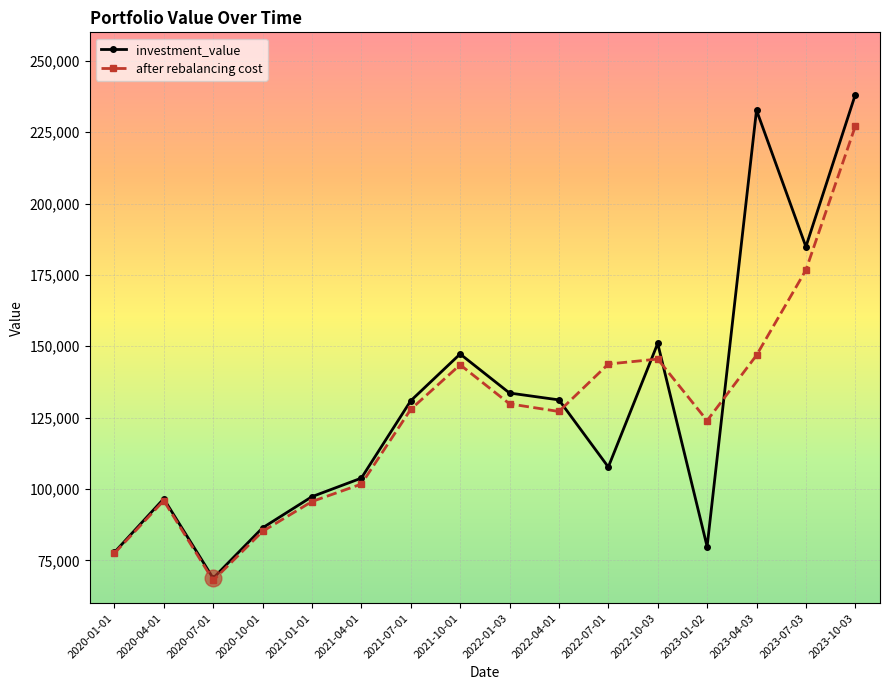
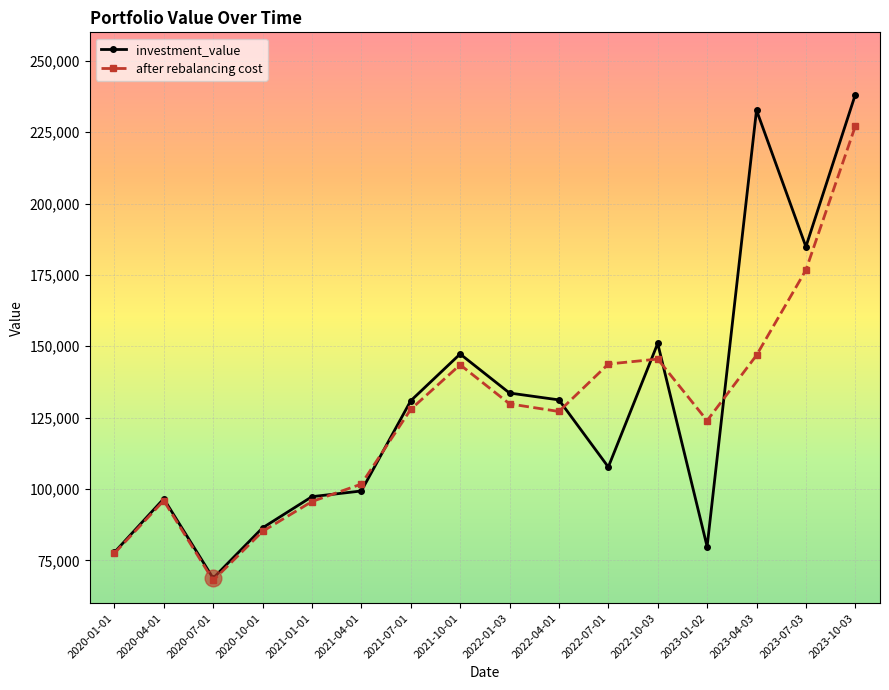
  {
    "investment_value": {
      "2020-10-01": "86,000",
      "2021-01-01": "97,000",
-     "2021-04-01": "104,000",
+     "2021-04-01": "99,000",
      "2021-07-01": "131,000",
      "2021-10-01": "147,000",
      "2022-01-03": "134,000",
      "2022-04-01": "131,000",
      "2022-07-01": "108,000",
      "2022-10-03": "151,000",
      "2023-01-02": "80,000",
      "2023-04-03": "233,000",
      "2023-07-03": "185,000",
      "2023-10-03": "238,000"
    }
  }
